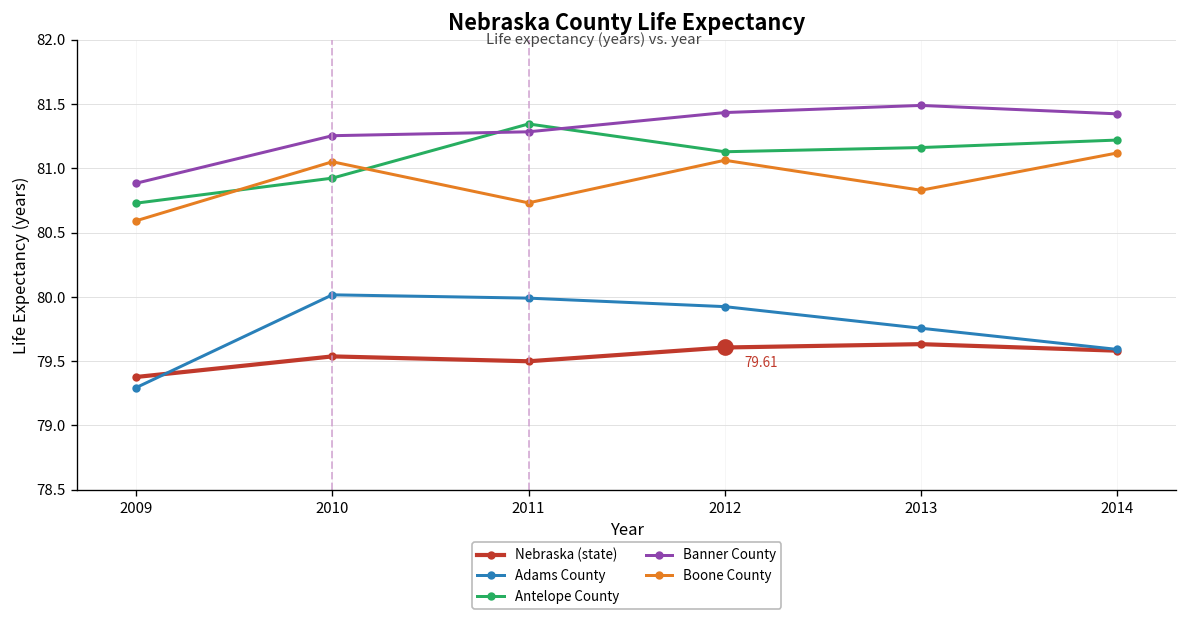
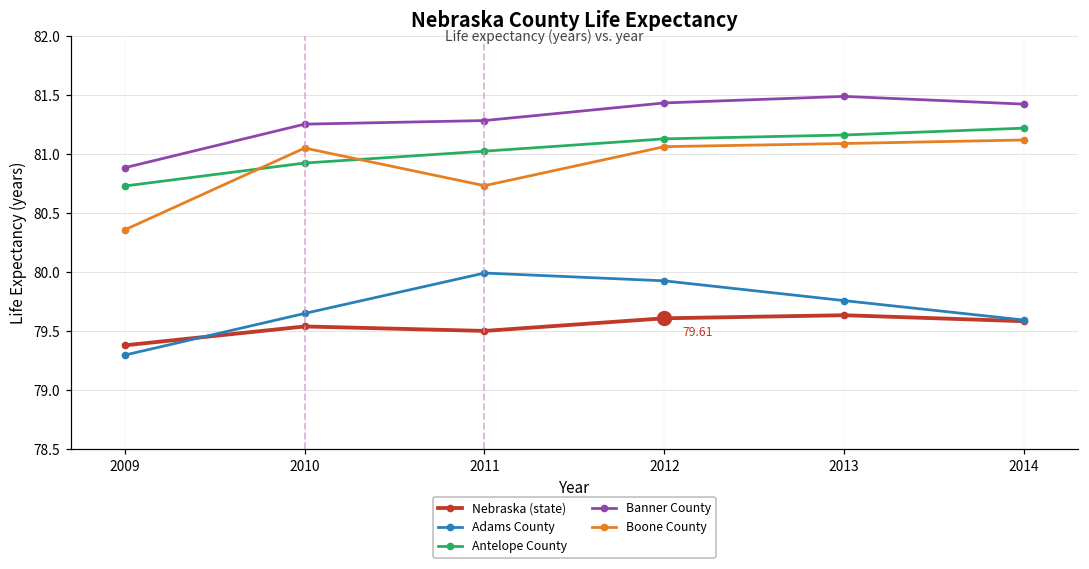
  {
    "Adams County": {
      "2009": 79.29,
-     "2010": 80.02,
+     "2010": 79.65,
      "2011": 79.99,
      "2012": 79.92,
      "2013": 79.76
    },
    "Antelope County": {
      "2009": 80.73,
      "2010": 80.92,
-     "2011": 81.35,
+     "2011": 81.02,
      "2012": 81.13,
      "2013": 81.16,
      "2014": 81.22
    },
    "Banner County": {
      "2009": 80.88,
      "2010": 81.25,
      "2011": 81.28,
      "2012": 81.43,
      "2013": 81.49,
      "2014": 81.42
    },
    "Boone County": {
-     "2009": 80.59,
+     "2009": 80.36,
      "2010": 81.05,
      "2011": 80.73,
      "2012": 81.06,
-     "2013": 80.83,
+     "2013": 81.09,
      "2014": 81.12
    }
  }
